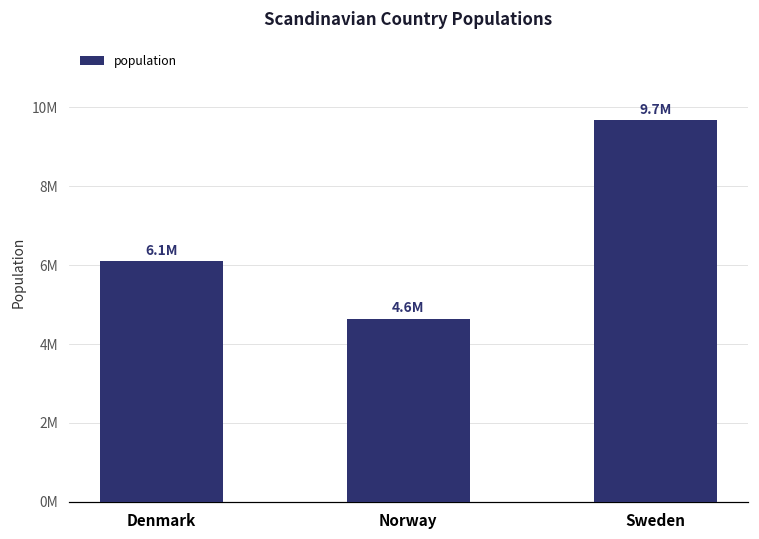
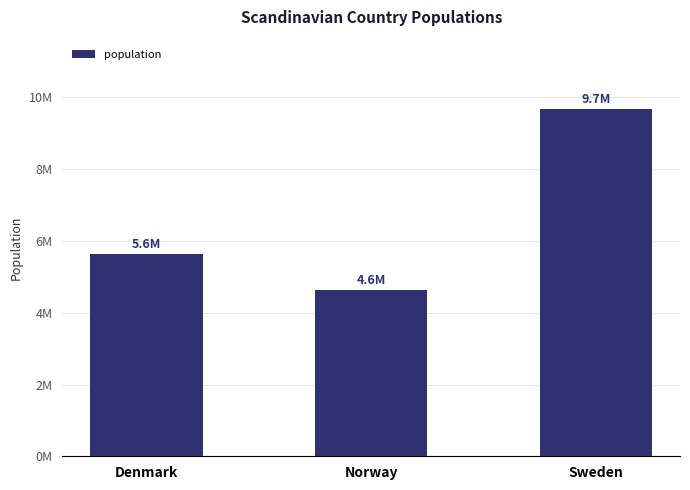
  {
-   "Denmark": "6.1M",
+   "Denmark": "5.6M",
    "Norway": "4.6M",
    "Sweden": "9.7M"
  }
